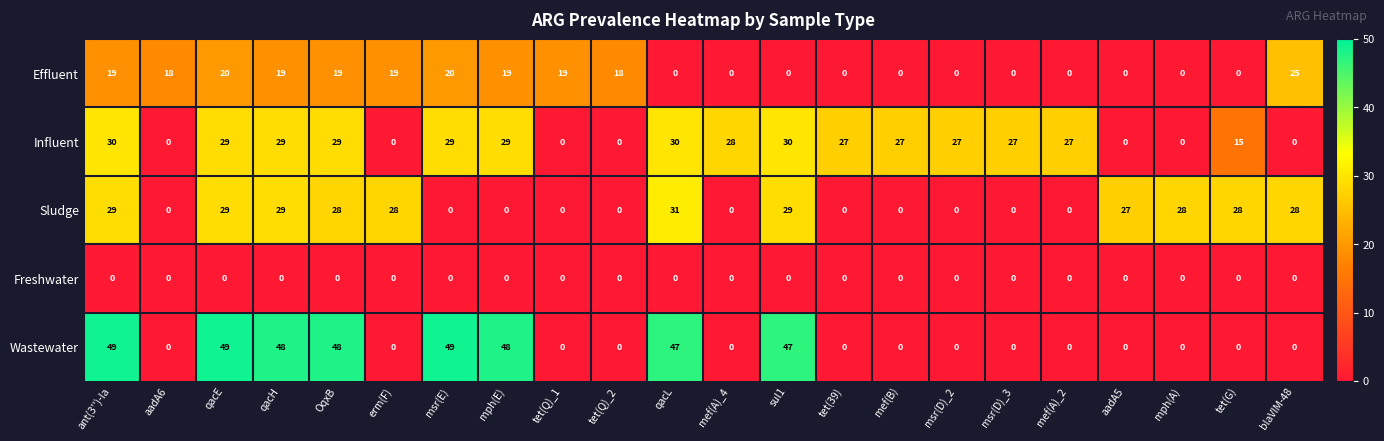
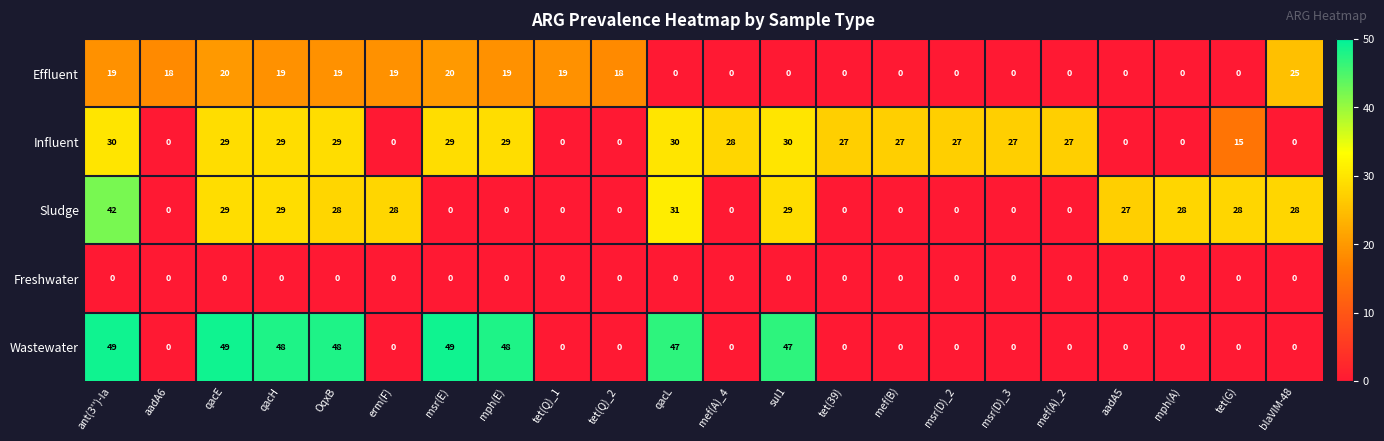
  {
    "Effluent": {
      "ant(3'')-Ia": 19,
      "aadA6": 18,
      "qacE": 20,
      "qacH": 19,
      "OqxB": 19,
      "erm(F)": 19,
      "msr(E)": 20,
      "mph(E)": 19,
      "tet(Q)_1": 19,
      "tet(Q)_2": 18,
      "qacL": 0,
      "mef(A)_4": 0,
      "sul1": 0,
      "tet(39)": 0,
      "mef(B)": 0,
      "msr(D)_2": 0,
      "msr(D)_3": 0,
      "mef(A)_2": 0,
      "aadA5": 0,
      "mph(A)": 0,
      "tet(G)": 0,
      "blaVIM-48": 25
    },
    "Influent": {
      "ant(3'')-Ia": 30,
      "aadA6": 0,
      "qacE": 29,
      "qacH": 29,
      "OqxB": 29,
      "erm(F)": 0,
      "msr(E)": 29,
      "mph(E)": 29,
      "tet(Q)_1": 0,
      "tet(Q)_2": 0,
      "qacL": 30,
      "mef(A)_4": 28,
      "sul1": 30,
      "tet(39)": 27,
      "mef(B)": 27,
      "msr(D)_2": 27,
      "msr(D)_3": 27,
      "mef(A)_2": 27,
      "aadA5": 0,
      "mph(A)": 0,
      "tet(G)": 15,
      "blaVIM-48": 0
    },
    "Sludge": {
-     "ant(3'')-Ia": 29,
+     "ant(3'')-Ia": 42,
      "aadA6": 0,
      "qacE": 29,
      "qacH": 29,
      "OqxB": 28,
      "erm(F)": 28,
      "msr(E)": 0,
      "mph(E)": 0,
      "tet(Q)_1": 0,
      "tet(Q)_2": 0,
      "qacL": 31,
      "mef(A)_4": 0,
      "sul1": 29,
      "tet(39)": 0,
      "mef(B)": 0,
      "msr(D)_2": 0,
      "msr(D)_3": 0,
      "mef(A)_2": 0,
      "aadA5": 27,
      "mph(A)": 28,
      "tet(G)": 28,
      "blaVIM-48": 28
    },
    "Freshwater": {
      "ant(3'')-Ia": 0,
      "aadA6": 0,
      "qacE": 0,
      "qacH": 0,
      "OqxB": 0,
      "erm(F)": 0,
      "msr(E)": 0,
      "mph(E)": 0,
      "tet(Q)_1": 0,
      "tet(Q)_2": 0,
      "qacL": 0,
      "mef(A)_4": 0,
      "sul1": 0,
      "tet(39)": 0,
      "mef(B)": 0,
      "msr(D)_2": 0,
      "msr(D)_3": 0,
      "mef(A)_2": 0,
      "aadA5": 0,
      "mph(A)": 0,
      "tet(G)": 0,
      "blaVIM-48": 0
    },
    "Wastewater": {
      "ant(3'')-Ia": 49,
      "aadA6": 0,
      "qacE": 49,
      "qacH": 48,
      "OqxB": 48,
      "erm(F)": 0,
      "msr(E)": 49,
      "mph(E)": 48,
      "tet(Q)_1": 0,
      "tet(Q)_2": 0,
      "qacL": 47,
      "mef(A)_4": 0,
      "sul1": 47,
      "tet(39)": 0,
      "mef(B)": 0,
      "msr(D)_2": 0,
      "msr(D)_3": 0,
      "mef(A)_2": 0,
      "aadA5": 0,
      "mph(A)": 0,
      "tet(G)": 0,
      "blaVIM-48": 0
    }
  }
